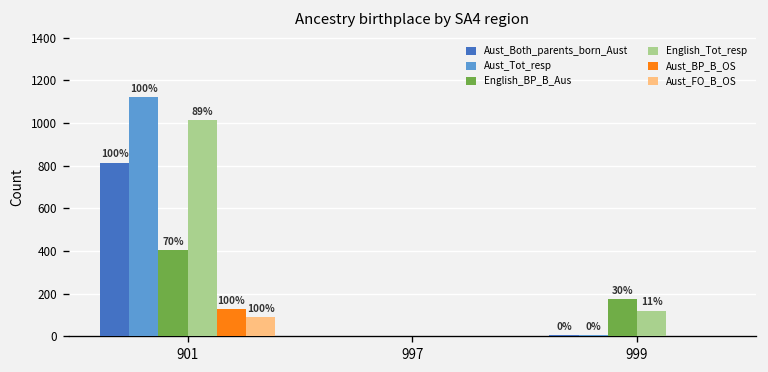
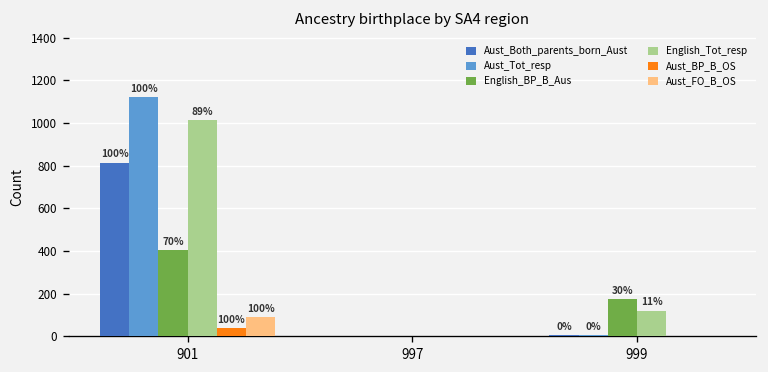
  {
    "English_BP_B_Aus": {
      "997": 0
    },
    "English_Tot_resp": {
      "997": 0
    },
    "Aust_BP_B_OS": {
-     "901": 130,
+     "901": 40,
      "997": 0,
      "999": 0
    },
    "Aust_FO_B_OS": {
      "997": 0,
      "999": 0
    }
  }
